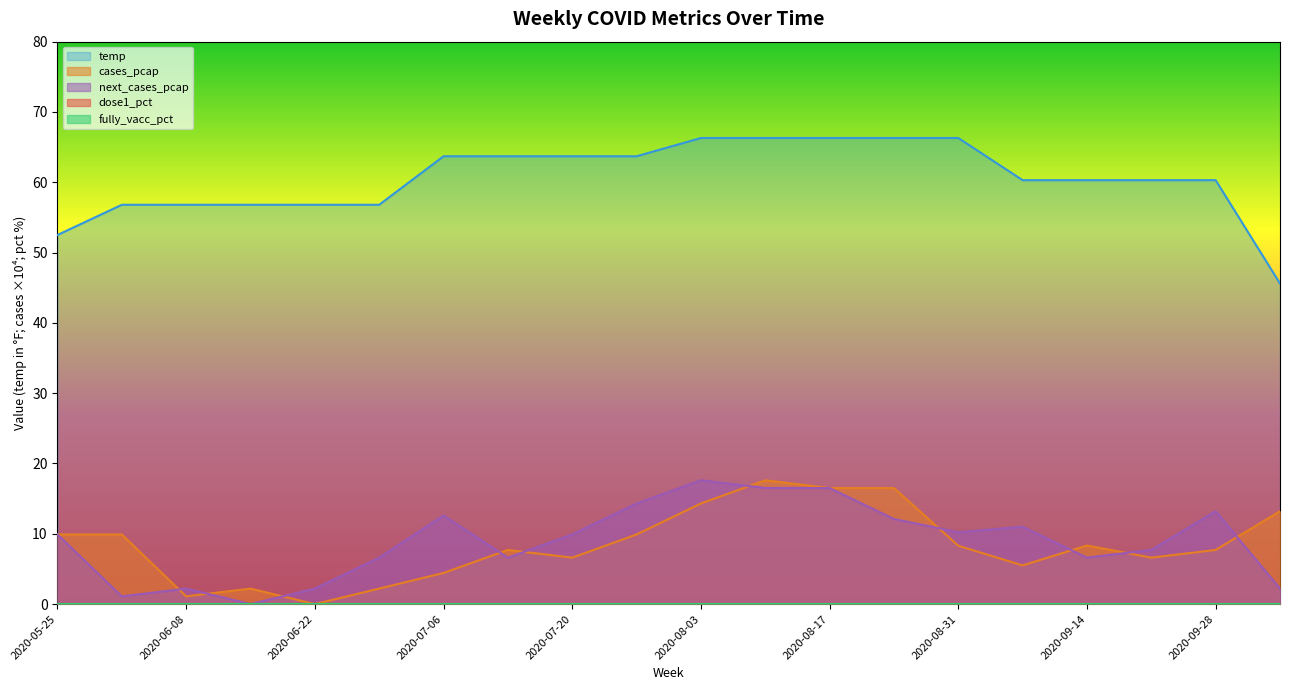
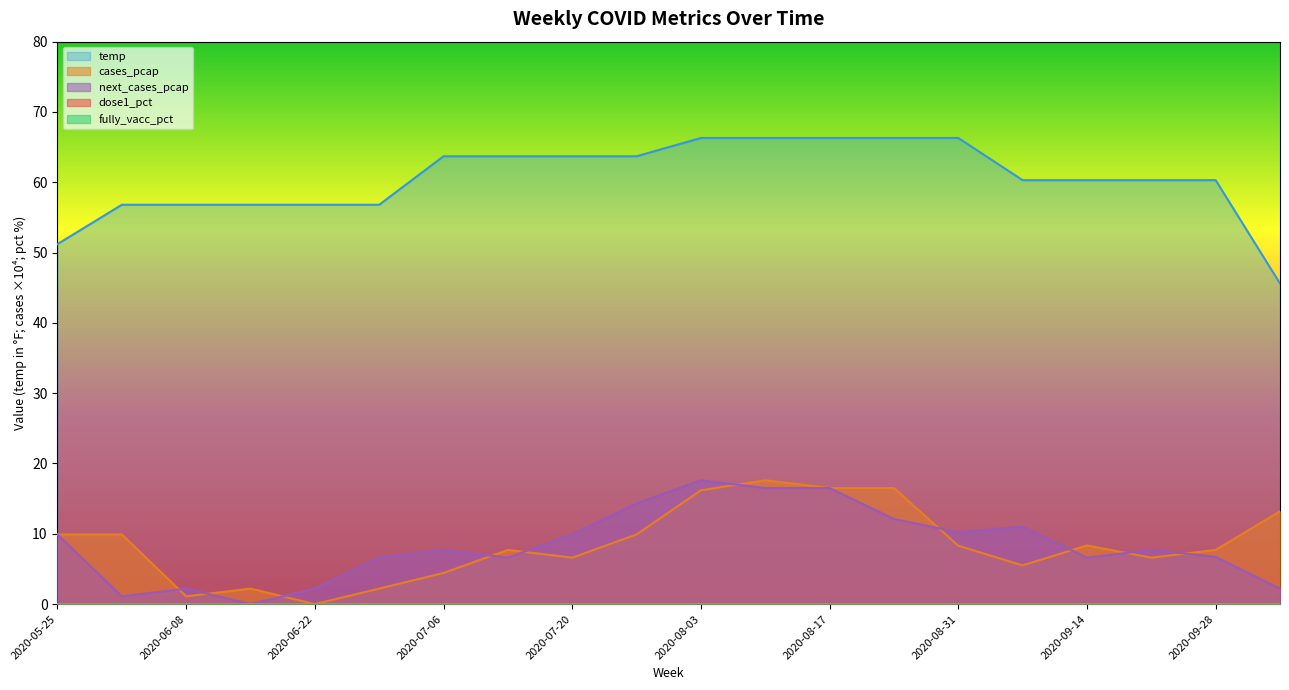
  {
    "temp": {
-     "2020-05-25": 53,
+     "2020-05-25": 51,
      "2020-06-08": 57,
      "2020-06-22": 57,
      "2020-07-06": 64,
      "2020-07-20": 64,
      "2020-08-03": 66,
      "2020-08-17": 66,
      "2020-08-31": 66,
      "2020-09-14": 60,
      "2020-09-28": 60
    },
    "cases_pcap": {
      "2020-06-08": 1,
      "2020-07-06": 4,
      "2020-07-20": 7,
-     "2020-08-03": 14,
+     "2020-08-03": 16,
      "2020-08-31": 8,
      "2020-09-14": 8,
      "2020-09-28": 8
    },
    "next_cases_pcap": {
      "2020-06-08": 2,
      "2020-06-22": 2,
-     "2020-07-06": 13,
+     "2020-07-06": 8,
      "2020-07-20": 10,
      "2020-08-03": 18,
      "2020-08-31": 10,
      "2020-09-14": 7,
-     "2020-09-28": 13
+     "2020-09-28": 7
    },
    "fully_vacc_pct": {
      "2020-05-25": 0,
      "2020-06-08": 0,
      "2020-07-06": 0,
      "2020-07-20": 0,
      "2020-08-03": 0,
      "2020-08-17": 0,
      "2020-08-31": 0,
      "2020-09-14": 0,
      "2020-09-28": 0
    }
  }
